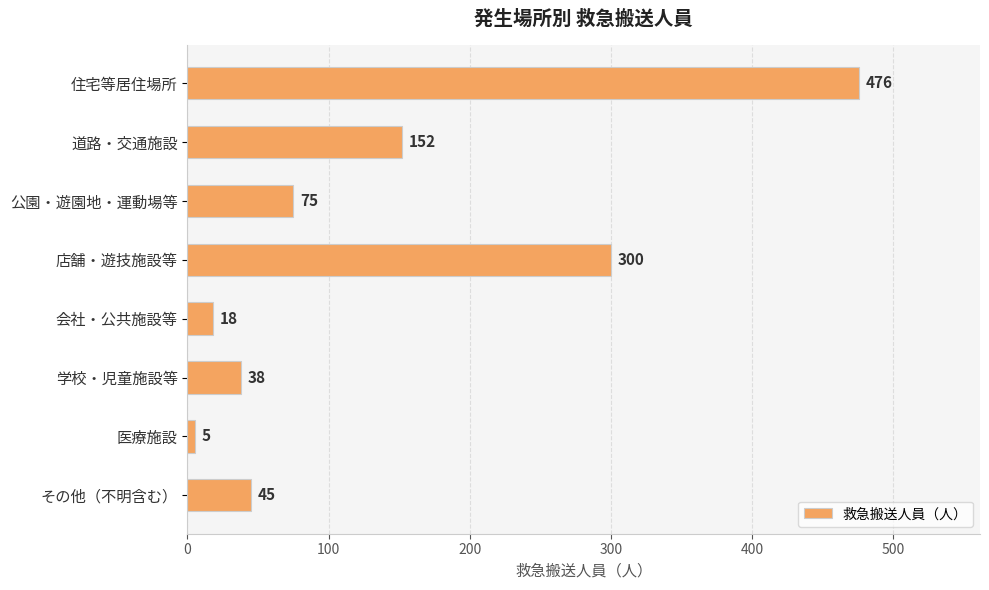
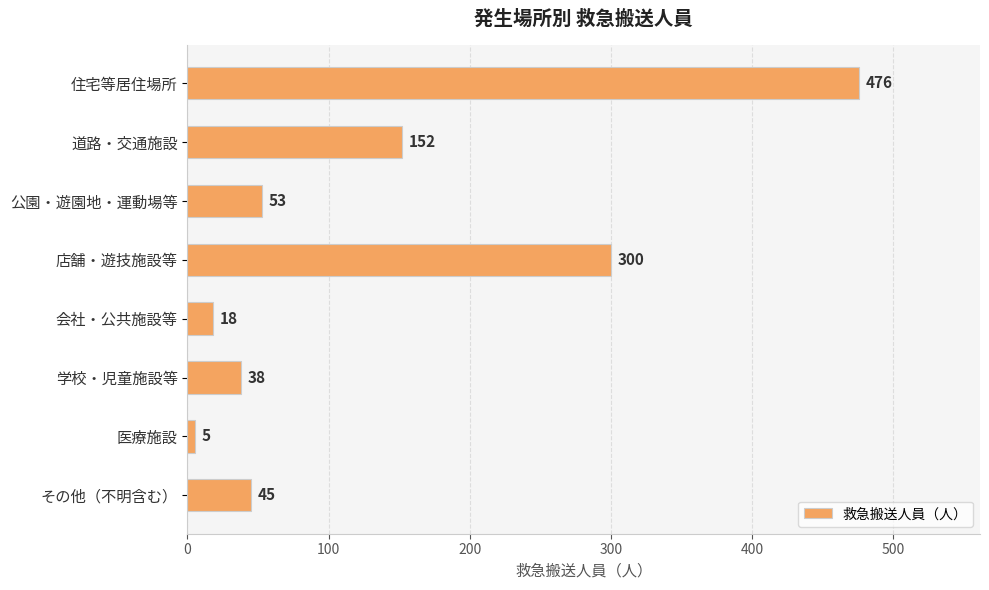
  {
    "住宅等居住場所": 476,
    "道路・交通施設": 152,
-   "公園・遊園地・運動場等": 75,
+   "公園・遊園地・運動場等": 53,
    "店舗・遊技施設等": 300,
    "会社・公共施設等": 18,
    "学校・児童施設等": 38,
    "医療施設": 5,
    "その他（不明含む）": 45
  }
